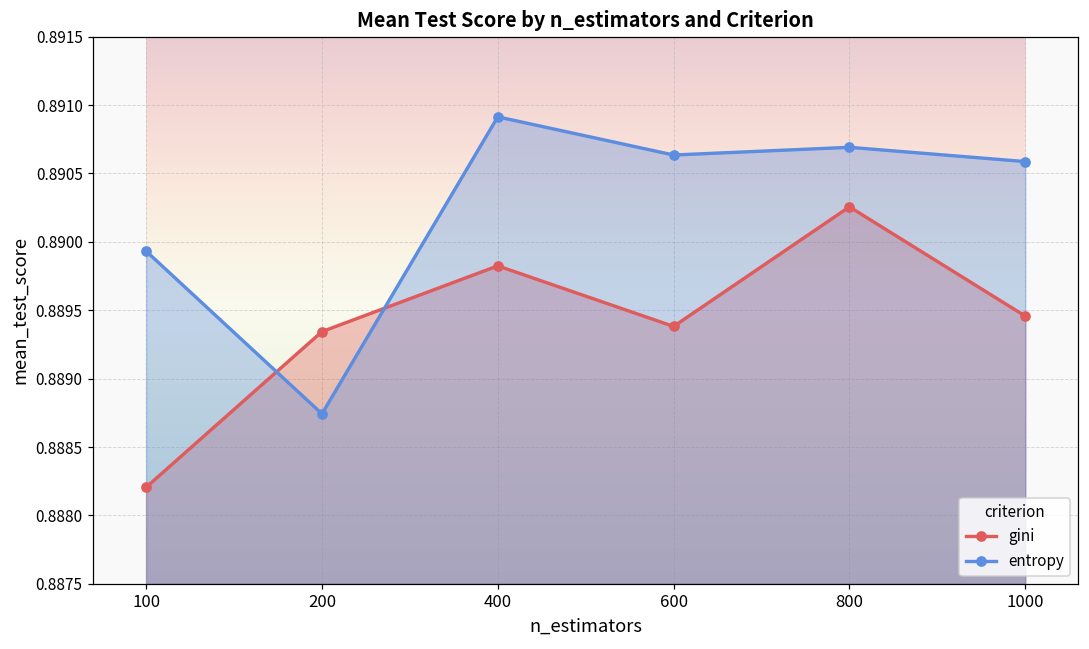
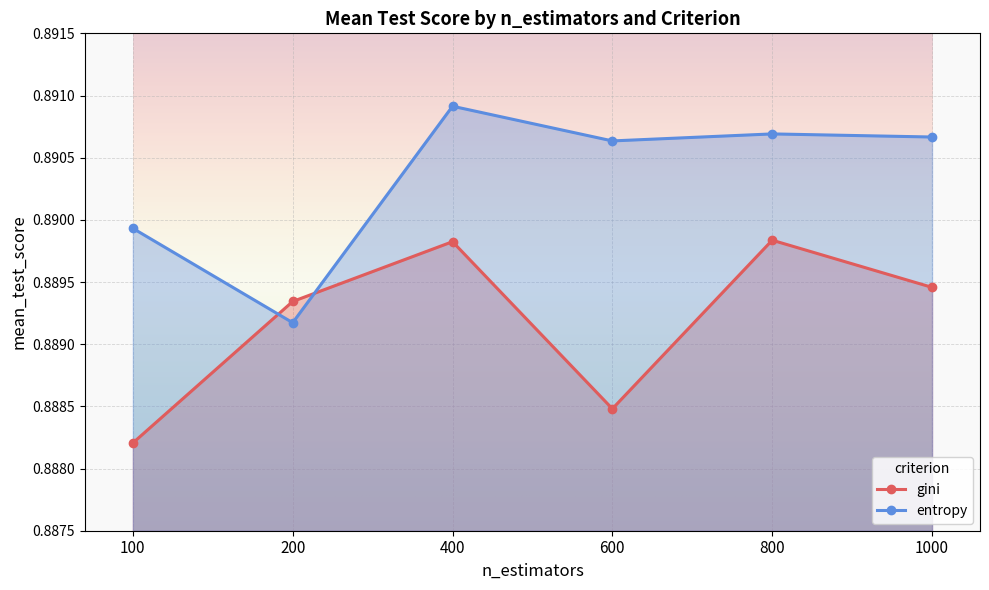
  {
    "gini": {
      "100": 0.88821,
      "200": 0.88934,
      "400": 0.88982,
-     "600": 0.88938,
-     "800": 0.89026,
+     "600": 0.88848,
+     "800": 0.88984,
      "1000": 0.88946
    },
    "entropy": {
      "100": 0.88993,
-     "200": 0.88874,
+     "200": 0.88917,
      "400": 0.89091,
      "600": 0.89063,
      "800": 0.89069,
-     "1000": 0.89059
+     "1000": 0.89067
    }
  }
